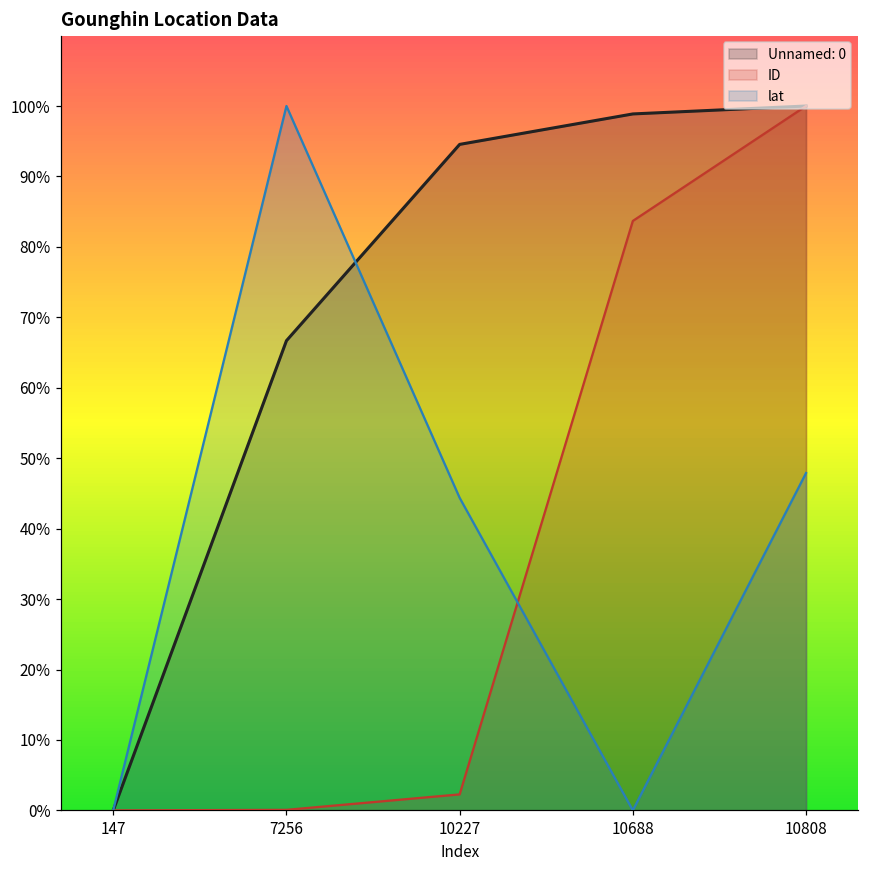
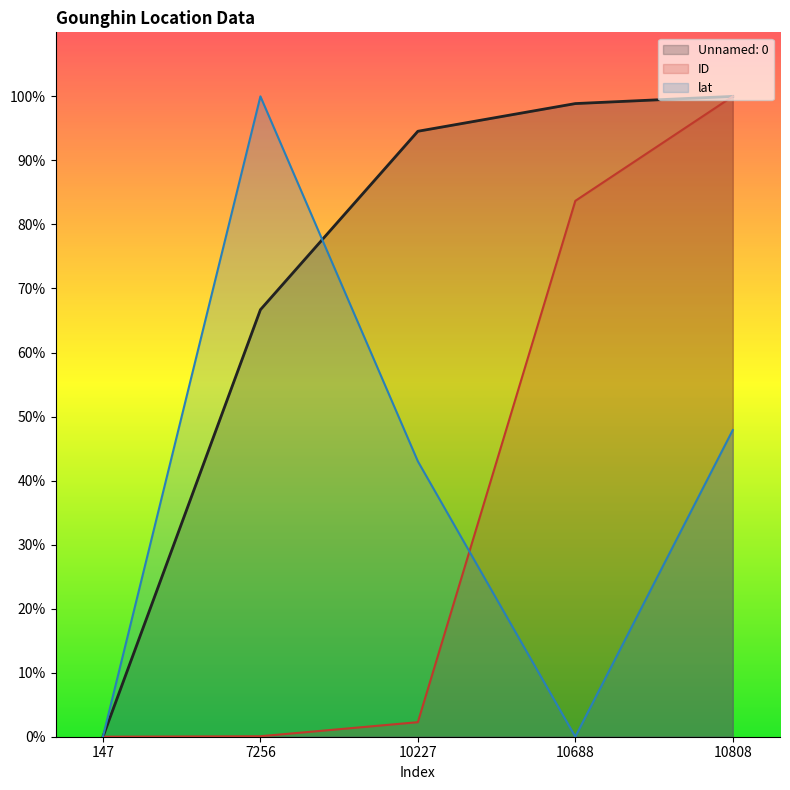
  {
    "lat": {
      "7256": "100%",
-     "10227": "44%",
+     "10227": "43%",
      "10688": "0%",
      "10808": "48%"
    }
  }
